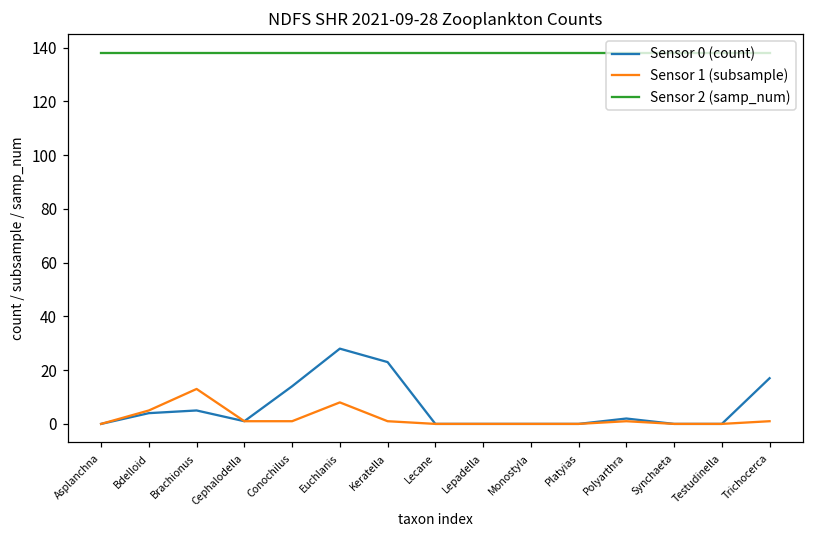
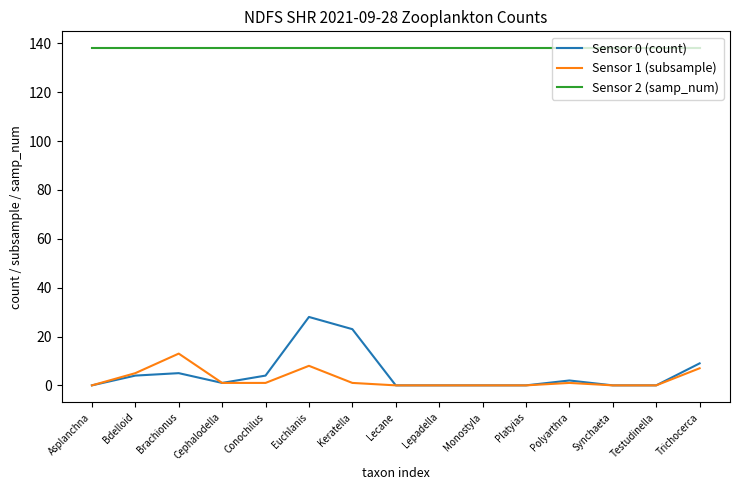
  {
    "Sensor 0 (count)": {
      "Brachionus": 5,
-     "Conochilus": 14,
+     "Conochilus": 4,
      "Euchlanis": 28,
      "Keratella": 23,
-     "Trichocerca": 17
+     "Trichocerca": 9
    },
    "Sensor 1 (subsample)": {
      "Brachionus": 13,
      "Conochilus": 1,
      "Euchlanis": 8,
      "Keratella": 1,
-     "Trichocerca": 1
+     "Trichocerca": 7
    },
    "Sensor 2 (samp_num)": {
      "Asplanchna": 138,
      "Bdelloid": 138,
      "Brachionus": 138,
      "Cephalodella": 138,
      "Conochilus": 138,
      "Euchlanis": 138,
      "Keratella": 138,
      "Lecane": 138,
      "Lepadella": 138,
      "Monostyla": 138,
      "Platyias": 138
    }
  }
